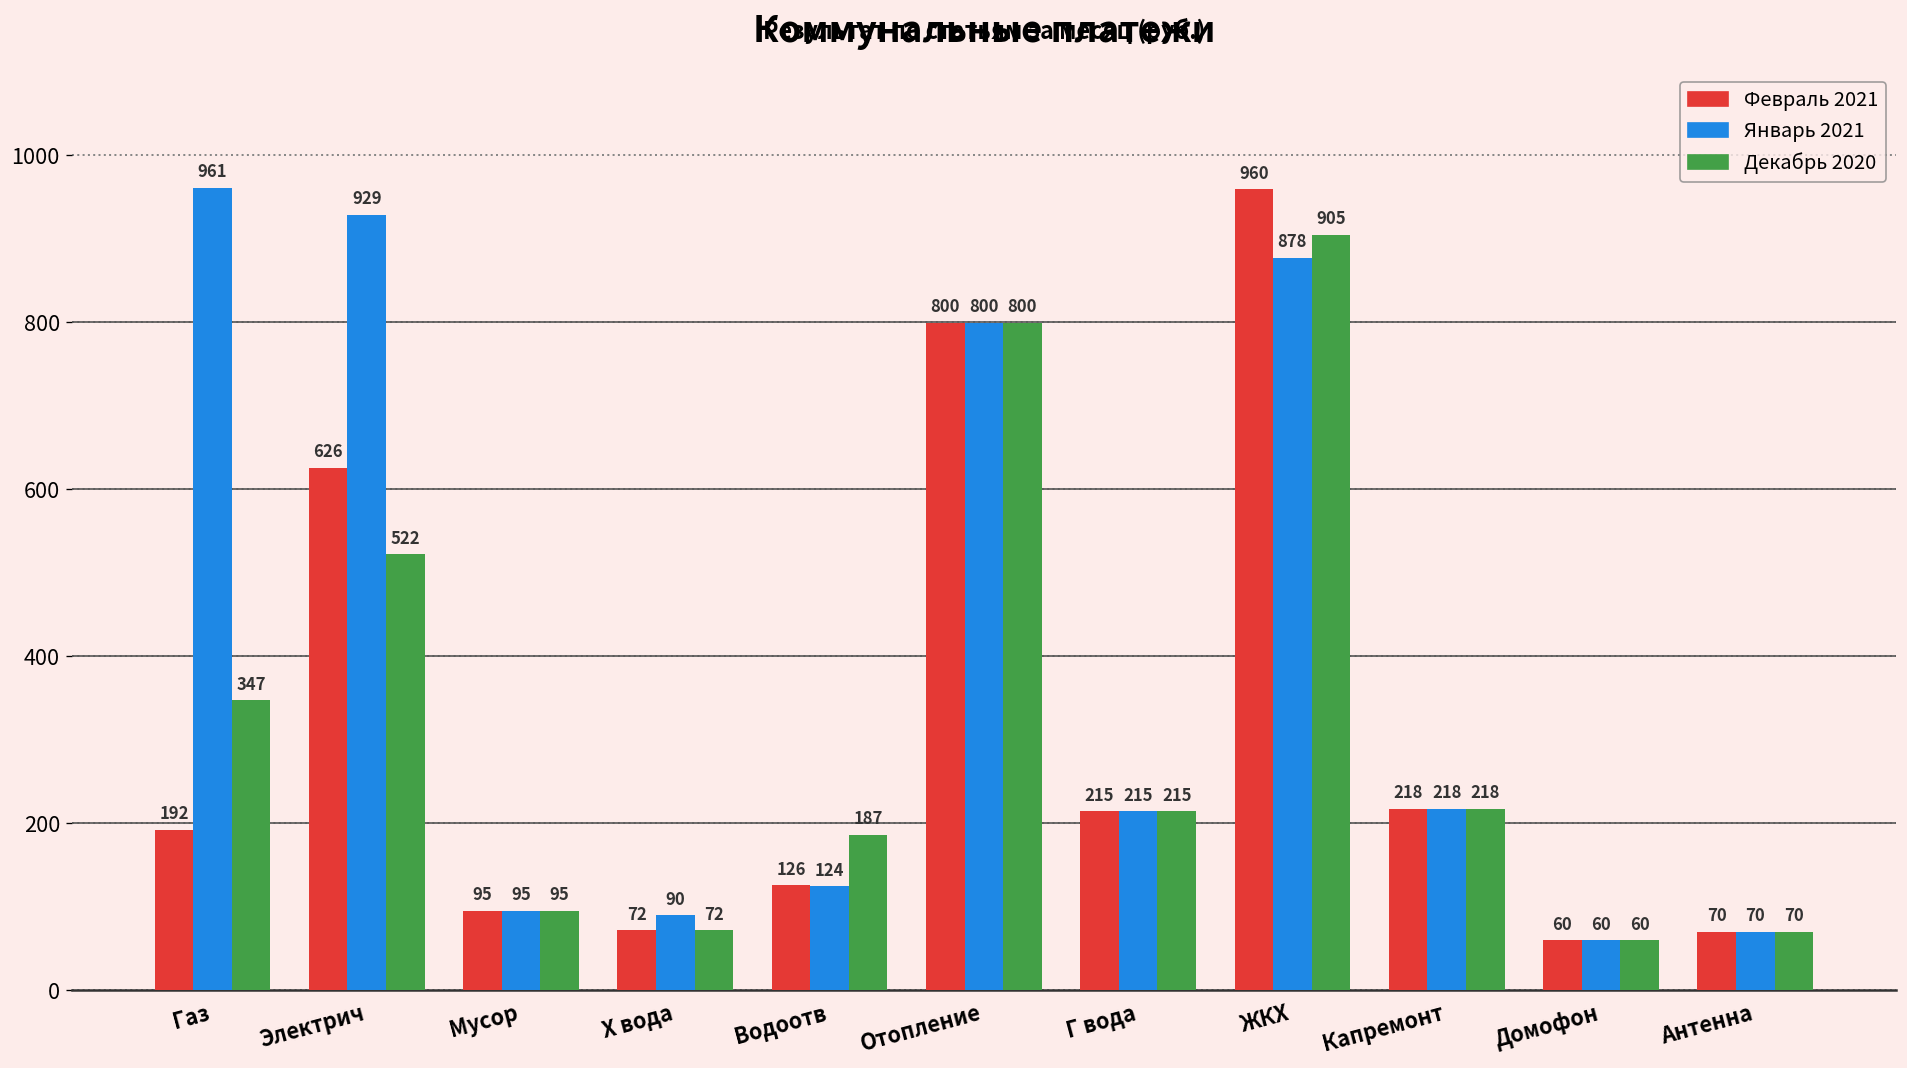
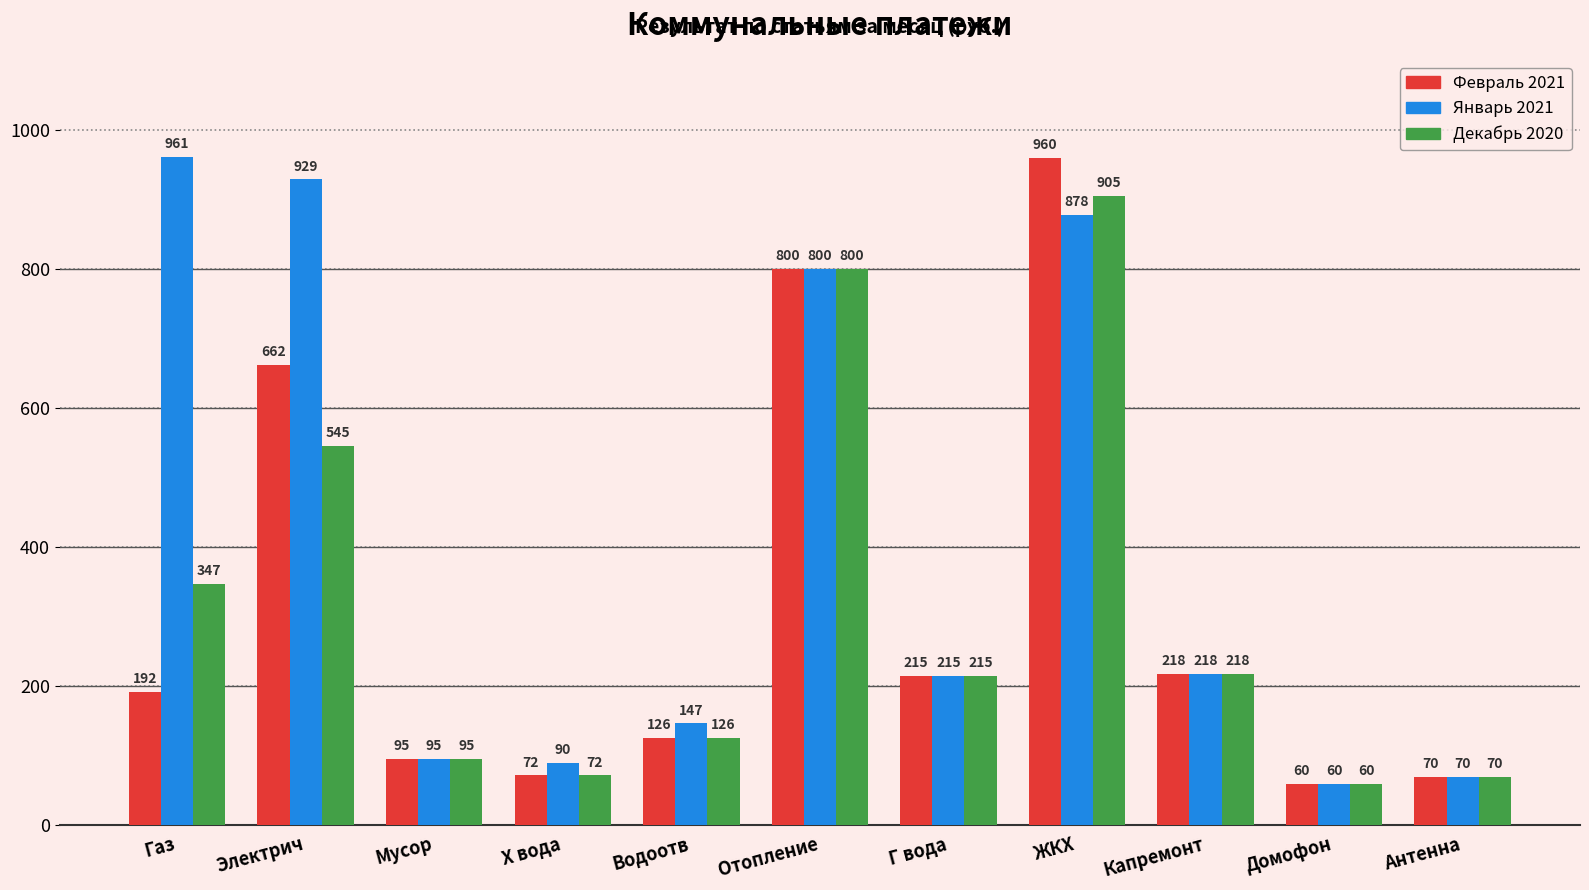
  {
    "Февраль 2021": {
      "Газ": 192,
-     "Электрич": 626,
+     "Электрич": 662,
      "Мусор": 95,
      "Х вода": 72,
      "Водоотв": 126,
      "Отопление": 800,
      "Г вода": 215,
      "ЖКХ": 960,
      "Капремонт": 218,
      "Домофон": 60,
      "Антенна": 70
    },
    "Январь 2021": {
      "Газ": 961,
      "Электрич": 929,
      "Мусор": 95,
      "Х вода": 90,
-     "Водоотв": 124,
+     "Водоотв": 147,
      "Отопление": 800,
      "Г вода": 215,
      "ЖКХ": 878,
      "Капремонт": 218,
      "Домофон": 60,
      "Антенна": 70
    },
    "Декабрь 2020": {
      "Газ": 347,
-     "Электрич": 522,
+     "Электрич": 545,
      "Мусор": 95,
      "Х вода": 72,
-     "Водоотв": 187,
+     "Водоотв": 126,
      "Отопление": 800,
      "Г вода": 215,
      "ЖКХ": 905,
      "Капремонт": 218,
      "Домофон": 60,
      "Антенна": 70
    }
  }
